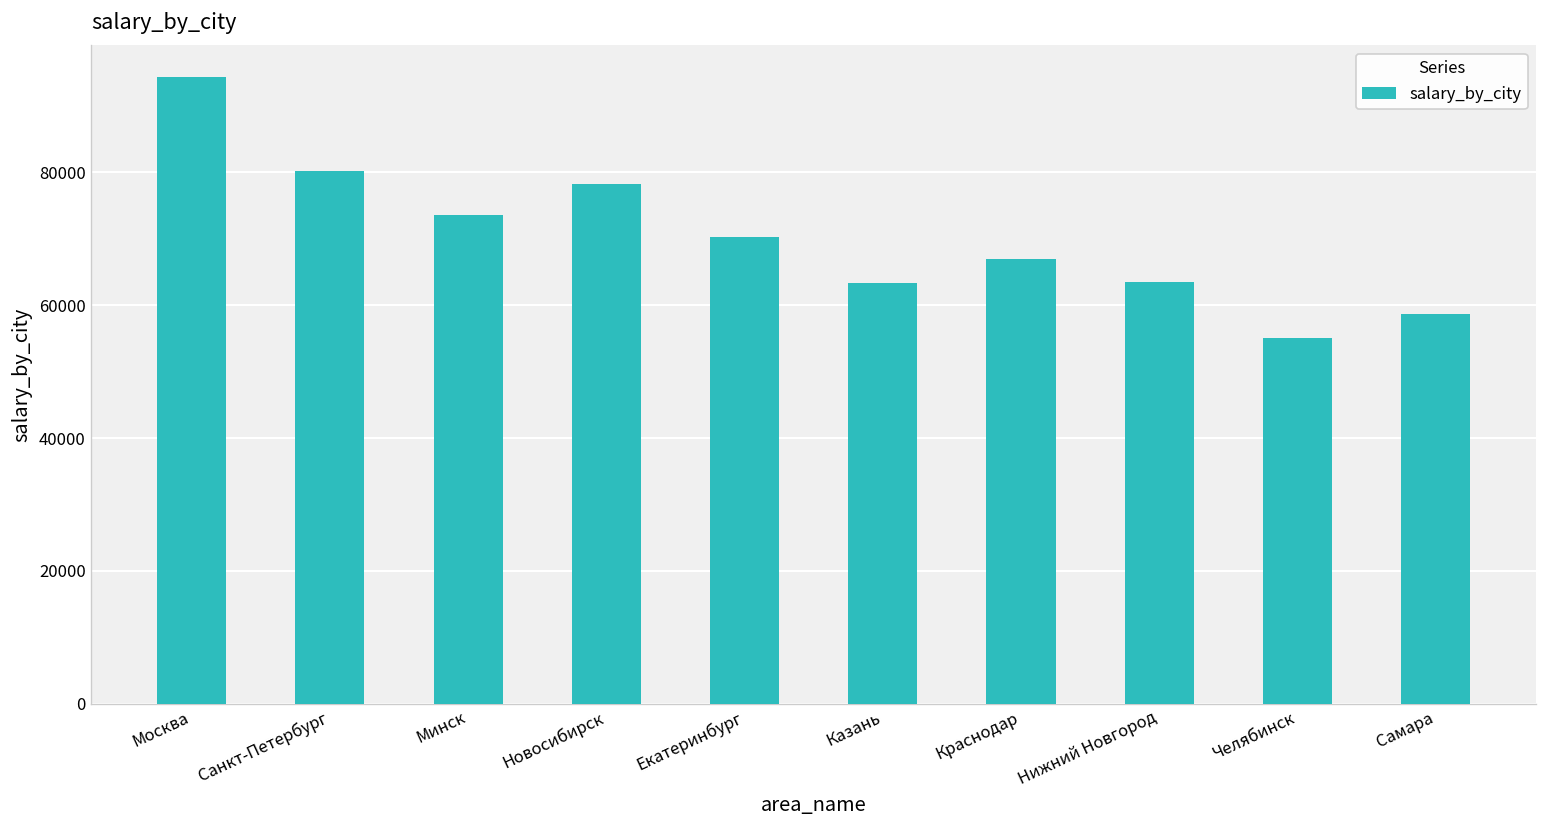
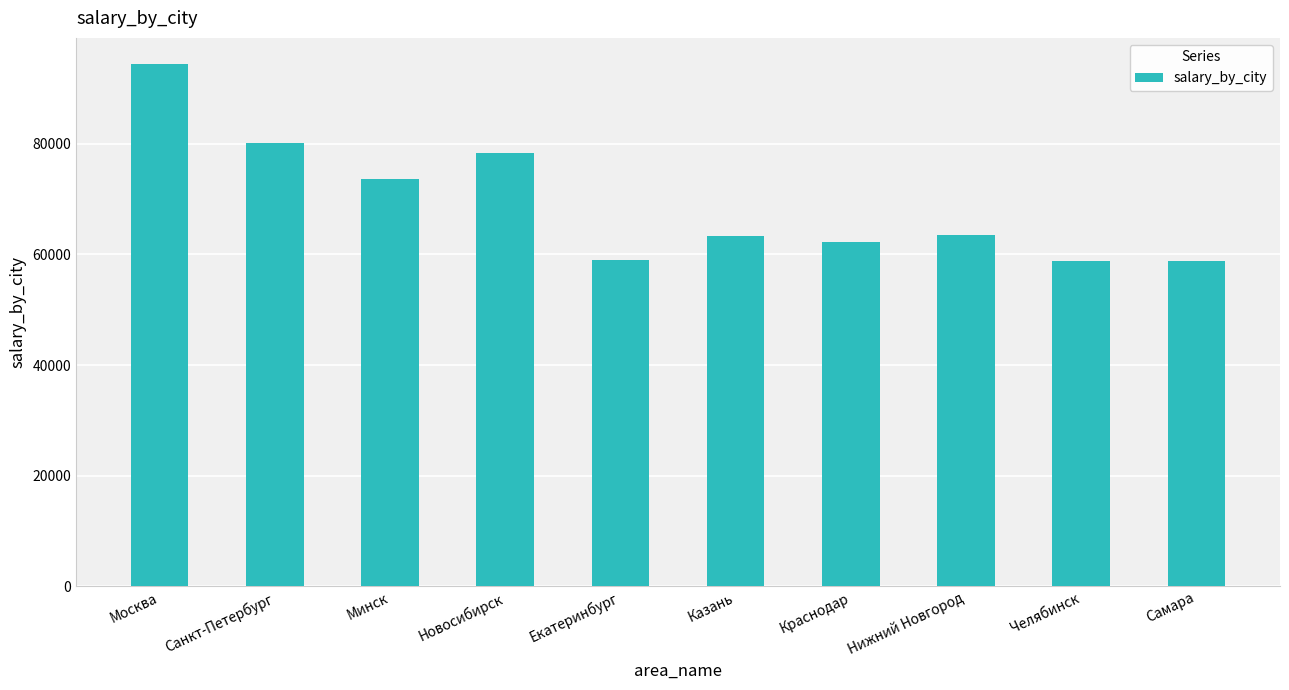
  {
    "Москва": 94000,
    "Санкт-Петербург": 80000,
    "Минск": 74000,
    "Новосибирск": 78000,
-   "Екатеринбург": 70000,
+   "Екатеринбург": 59000,
    "Казань": 63000,
-   "Краснодар": 67000,
+   "Краснодар": 62000,
    "Нижний Новгород": 63000,
-   "Челябинск": 55000,
+   "Челябинск": 59000,
    "Самара": 59000
  }
